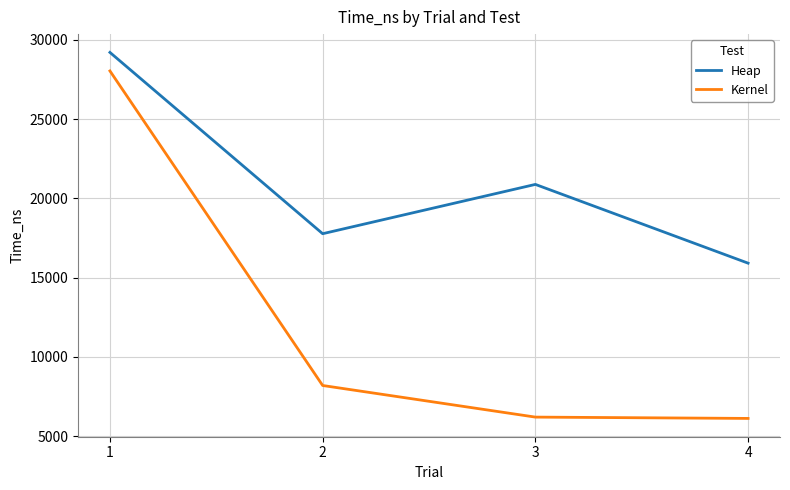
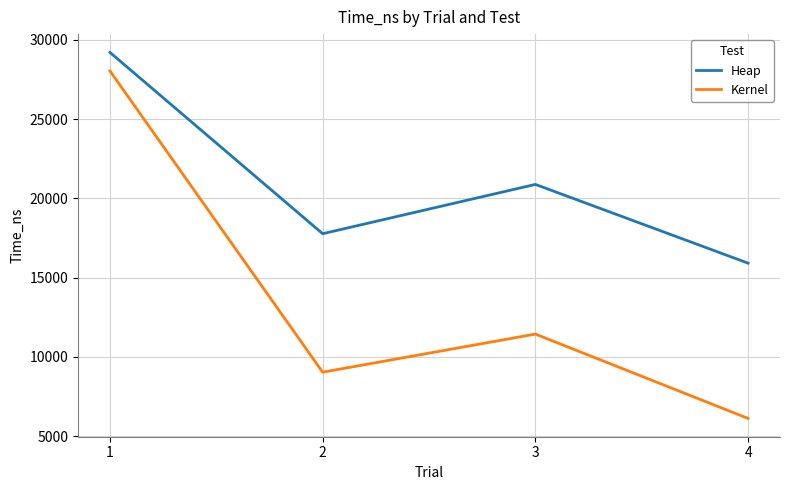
  {
    "Heap": {
      "1": 29200,
      "2": 17800,
      "3": 20900,
      "4": 15900
    },
    "Kernel": {
      "1": 28000,
-     "2": 8200,
-     "3": 6200,
+     "2": 9000,
+     "3": 11400,
      "4": 6100
    }
  }
